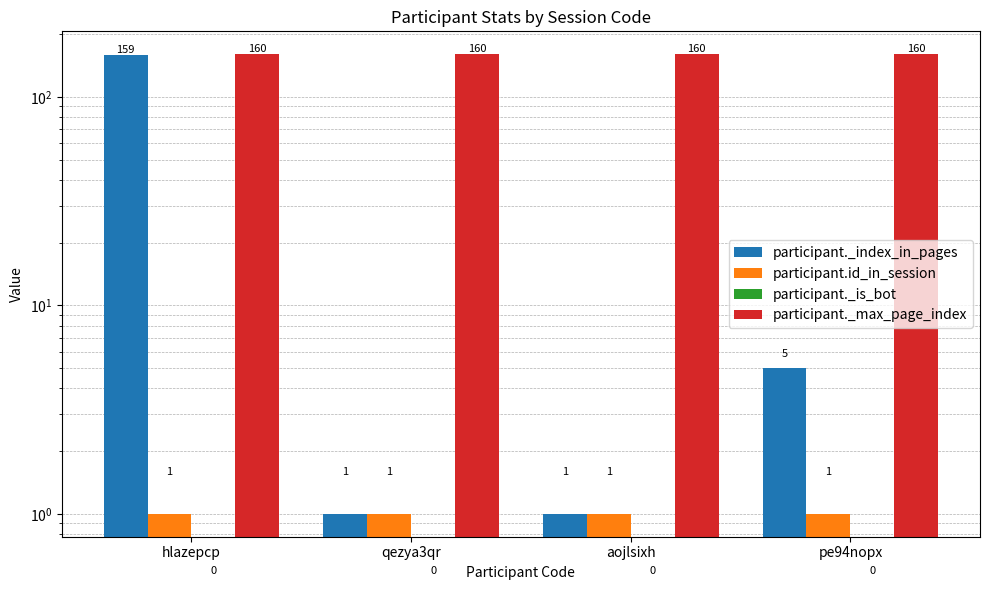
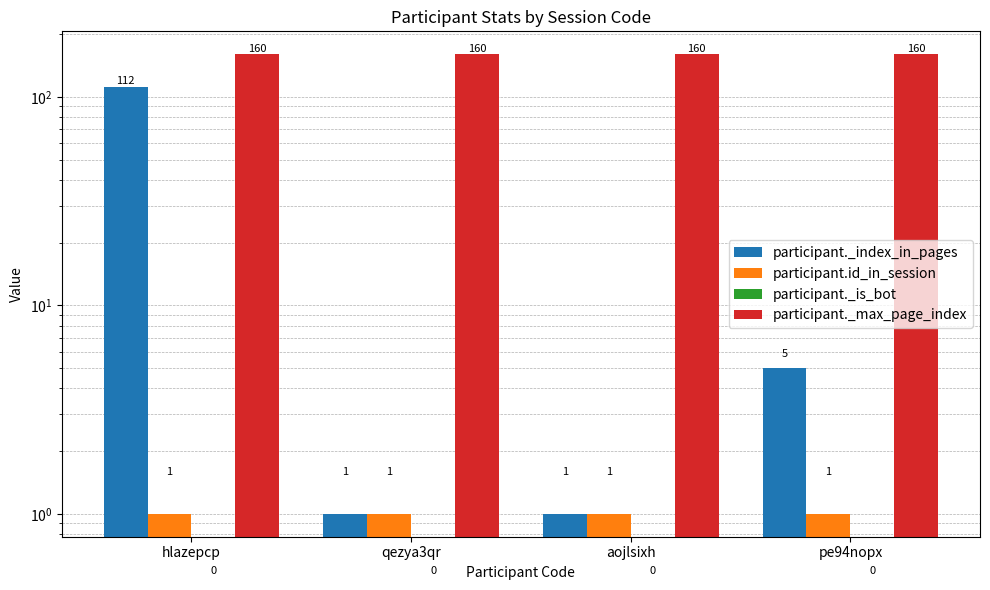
  {
    "participant._index_in_pages": {
-     "hlazepcp": 159,
+     "hlazepcp": 112,
      "pe94nopx": 5
    },
    "participant.id_in_session": {
      "hlazepcp": 1.0,
      "qezya3qr": 1.0,
      "aojlsixh": 1.0,
      "pe94nopx": 1.0
    },
    "participant._max_page_index": {
      "hlazepcp": 160,
      "qezya3qr": 160,
      "aojlsixh": 160,
      "pe94nopx": 160
    }
  }
